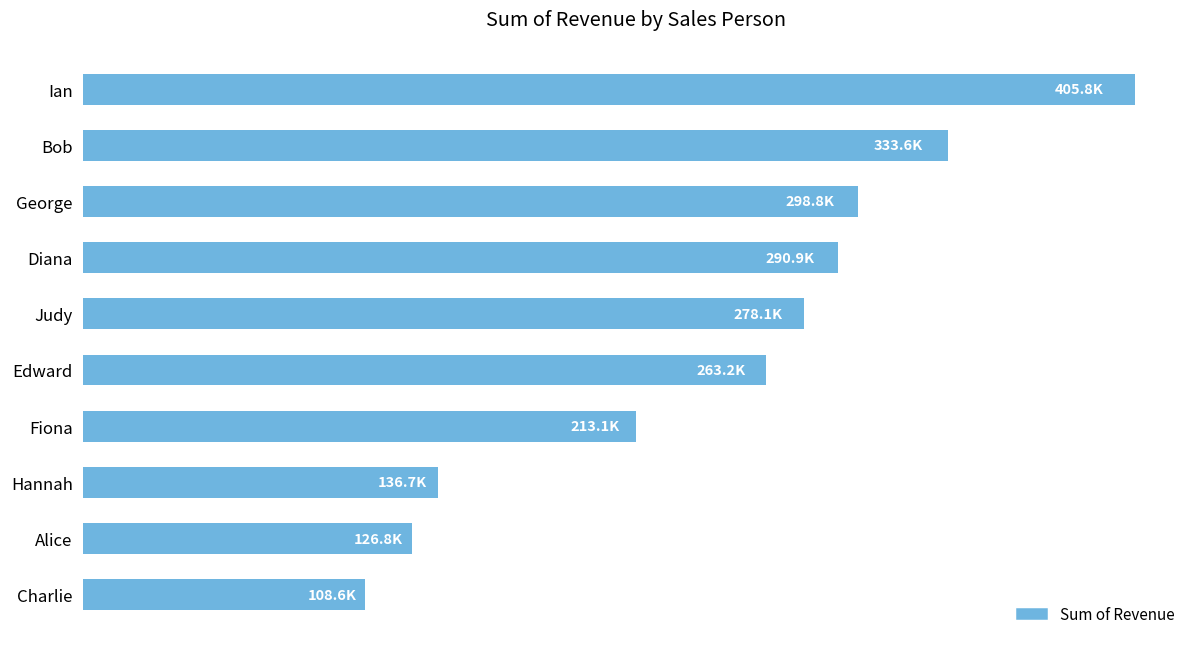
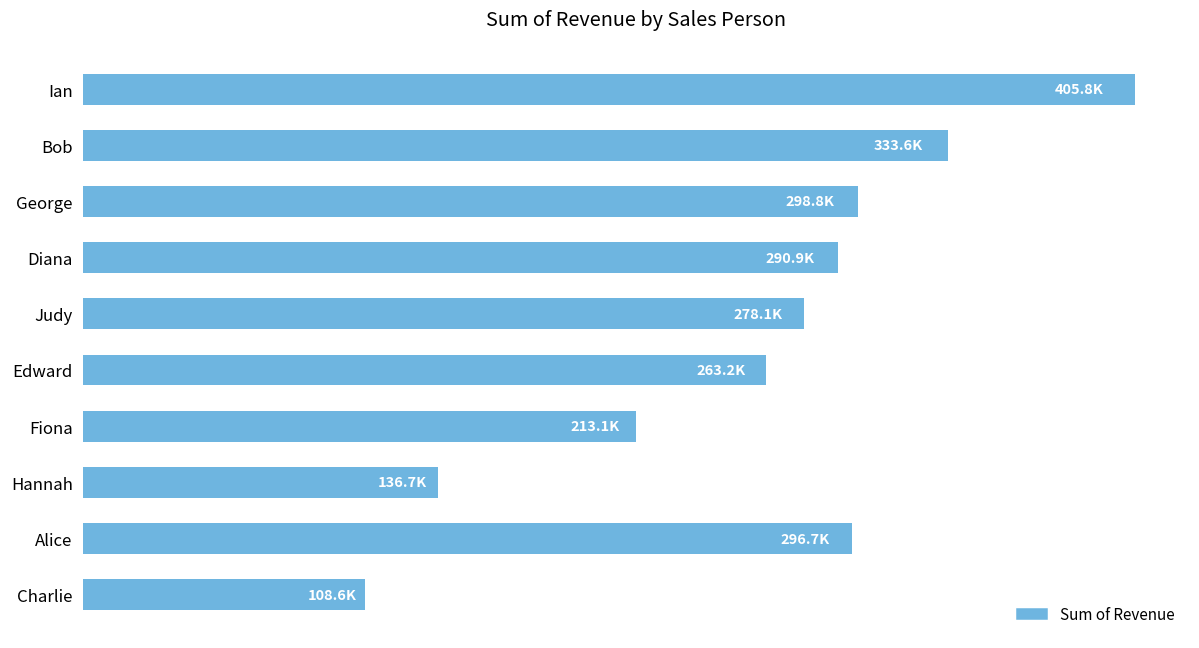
  {
    "Ian": "405.8K",
    "Bob": "333.6K",
    "George": "298.8K",
    "Diana": "290.9K",
    "Judy": "278.1K",
    "Edward": "263.2K",
    "Fiona": "213.1K",
    "Hannah": "136.7K",
-   "Alice": "126.8K",
+   "Alice": "296.7K",
    "Charlie": "108.6K"
  }
